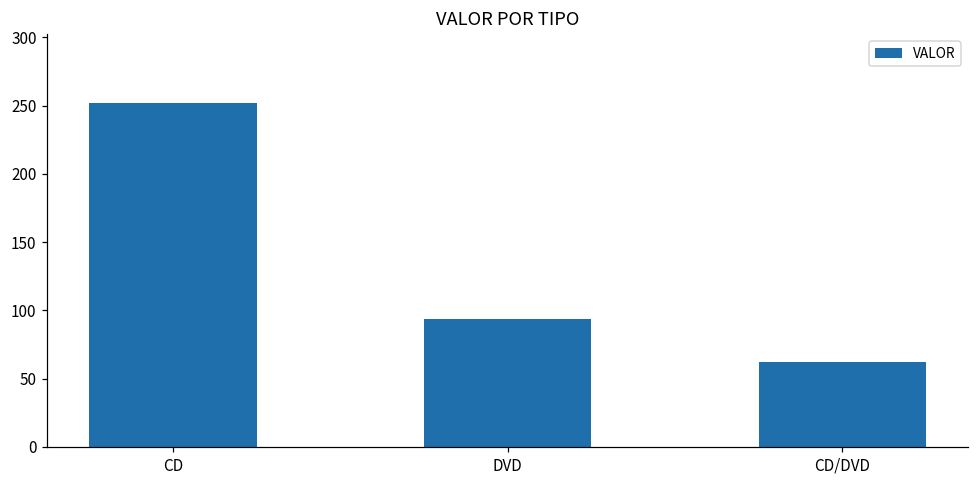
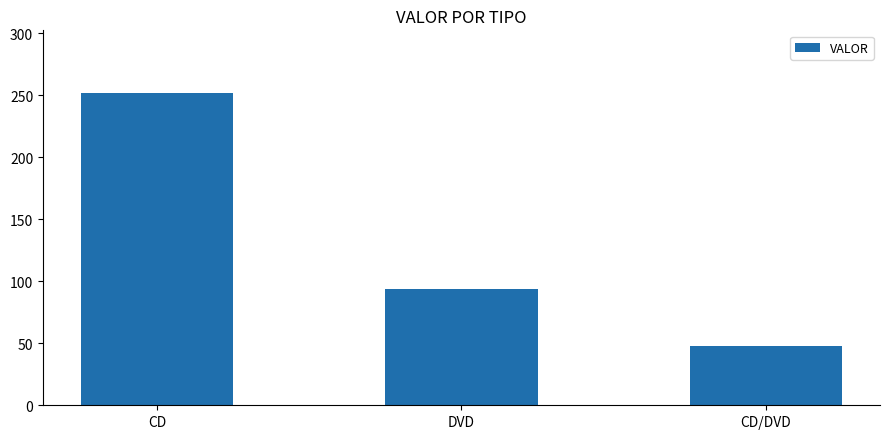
  {
    "CD": 252,
    "DVD": 93,
-   "CD/DVD": 62
+   "CD/DVD": 48
  }
